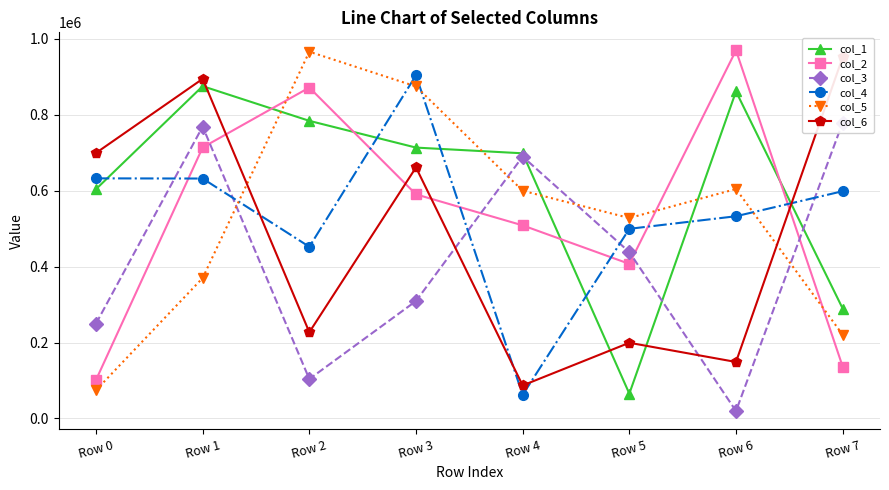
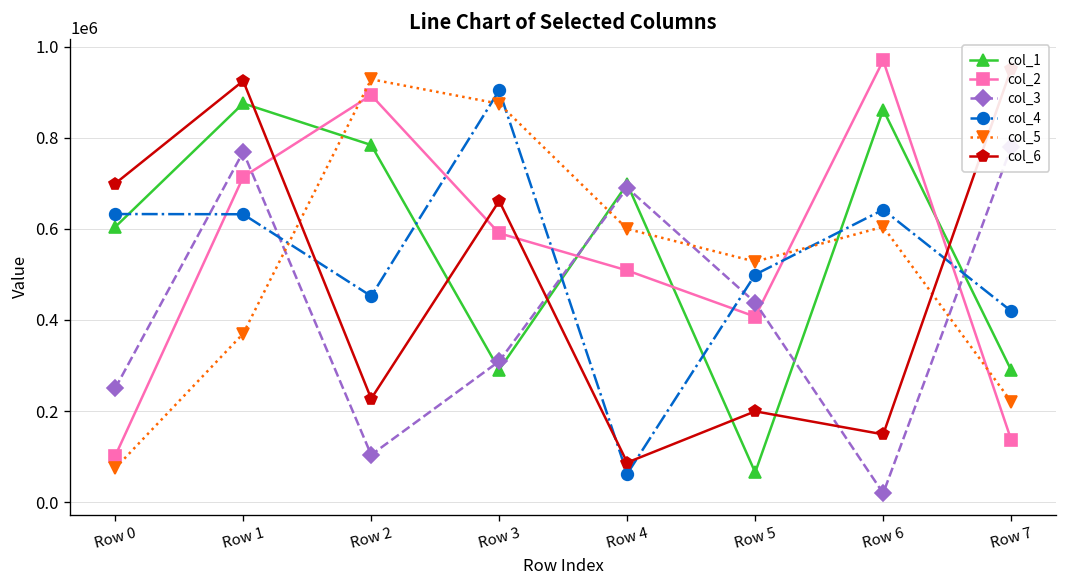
  {
    "col_1": {
      "Row 0": 600000,
      "Row 1": 880000,
      "Row 2": 780000,
-     "Row 3": 710000,
+     "Row 3": 290000,
      "Row 4": 700000,
      "Row 5": 70000,
      "Row 6": 860000,
      "Row 7": 290000
    },
    "col_2": {
      "Row 0": 100000,
      "Row 1": 710000,
-     "Row 2": 870000,
+     "Row 2": 890000,
      "Row 3": 590000,
      "Row 4": 510000,
      "Row 5": 410000,
      "Row 6": 970000,
      "Row 7": 140000
    },
    "col_3": {
      "Row 0": 250000,
      "Row 1": 770000,
      "Row 2": 100000,
      "Row 3": 310000,
      "Row 4": 690000,
      "Row 5": 440000,
      "Row 6": 20000
    },
    "col_4": {
      "Row 0": 630000,
      "Row 1": 630000,
      "Row 2": 450000,
      "Row 3": 900000,
      "Row 4": 60000,
      "Row 5": 500000,
-     "Row 6": 530000,
-     "Row 7": 600000
+     "Row 6": 640000,
+     "Row 7": 420000
    },
    "col_5": {
      "Row 0": 70000,
      "Row 1": 370000,
-     "Row 2": 970000,
+     "Row 2": 930000,
      "Row 3": 870000,
      "Row 4": 600000,
      "Row 5": 530000,
      "Row 6": 600000,
      "Row 7": 220000
    },
    "col_6": {
      "Row 0": 700000,
-     "Row 1": 890000,
+     "Row 1": 930000,
      "Row 2": 230000,
      "Row 3": 660000,
      "Row 4": 90000,
      "Row 5": 200000,
      "Row 6": 150000
    }
  }
